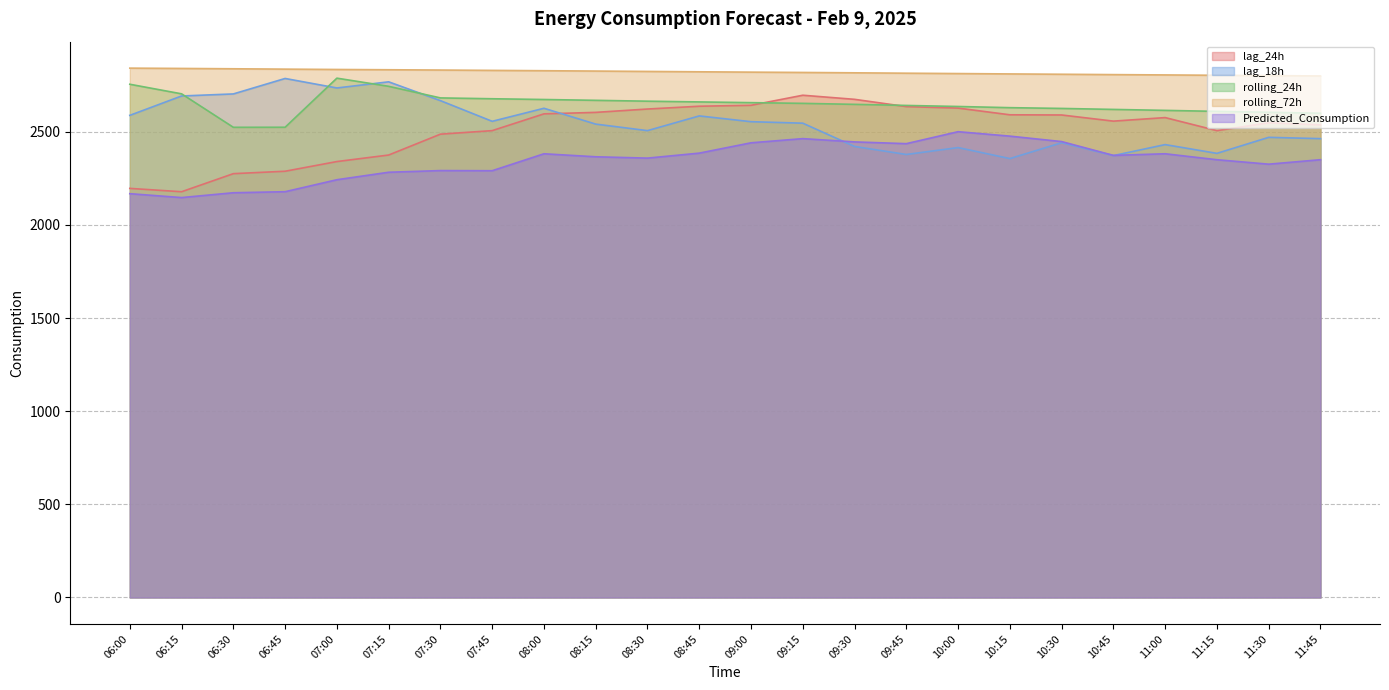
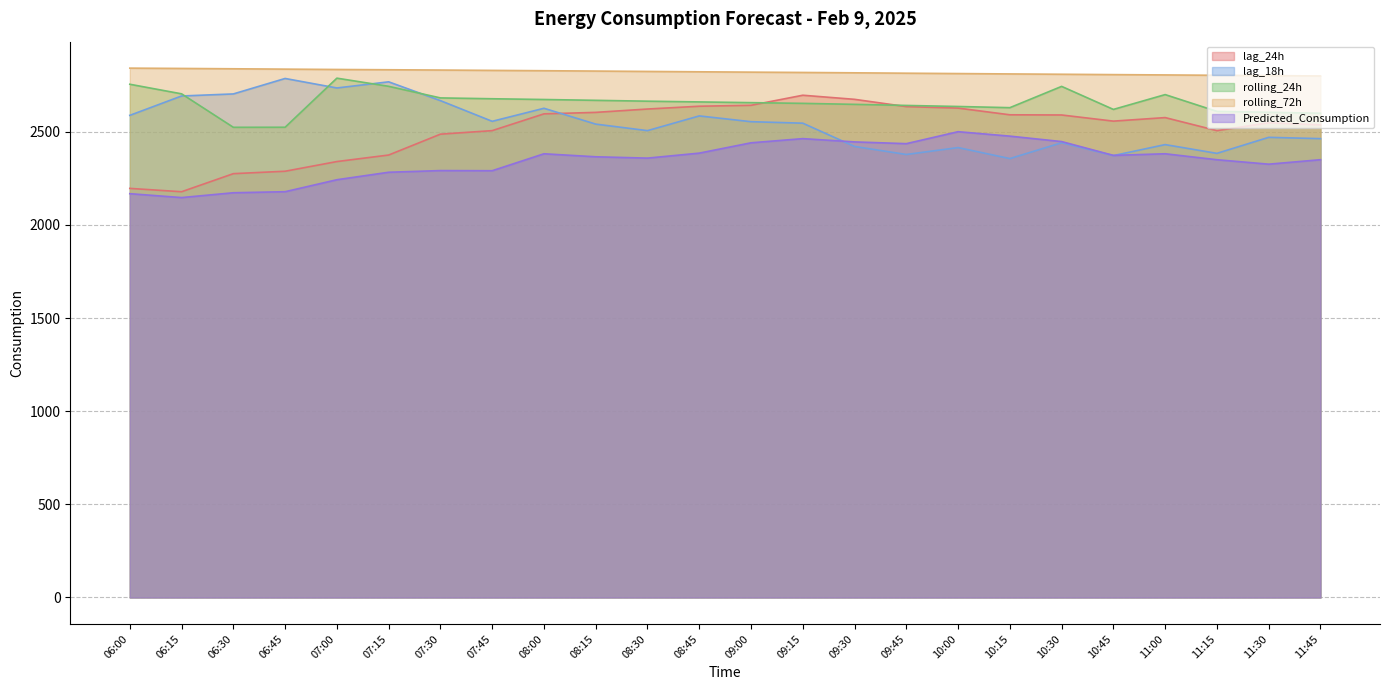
  {
    "rolling_24h": {
      "06:00": 2750,
      "06:30": 2520,
      "06:45": 2520,
      "07:00": 2790,
      "07:15": 2740,
      "07:30": 2680,
      "07:45": 2680,
      "08:00": 2670,
      "08:15": 2670,
      "08:30": 2660,
      "08:45": 2660,
      "09:00": 2660,
      "09:15": 2650,
      "09:30": 2650,
      "10:15": 2630,
-     "10:30": 2630,
+     "10:30": 2740,
      "10:45": 2620,
-     "11:00": 2610
+     "11:00": 2700
    }
  }
